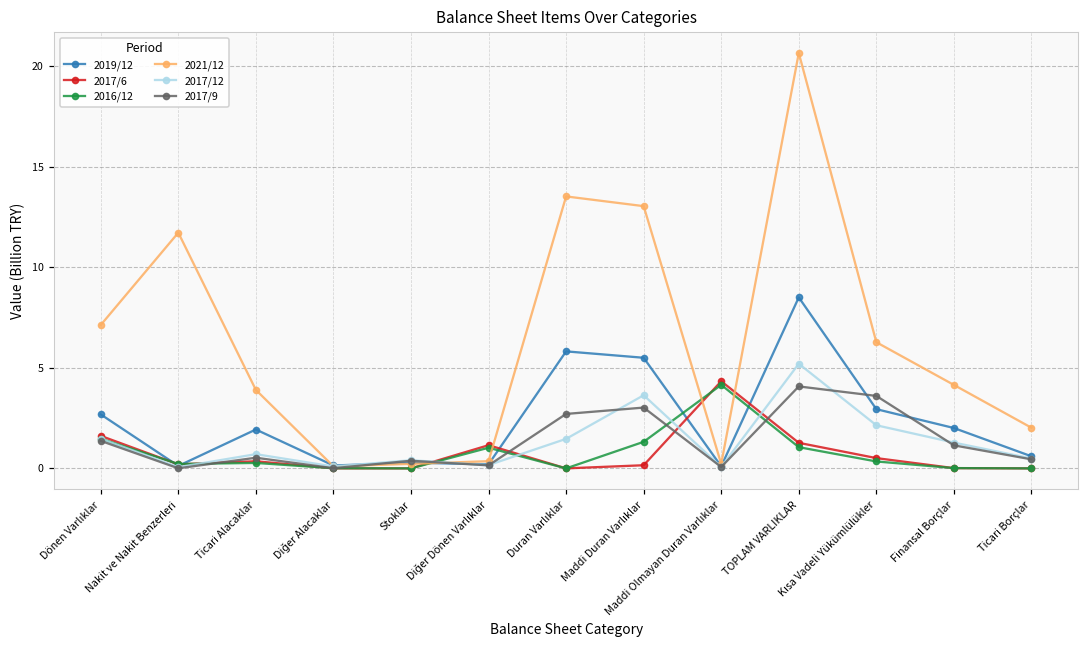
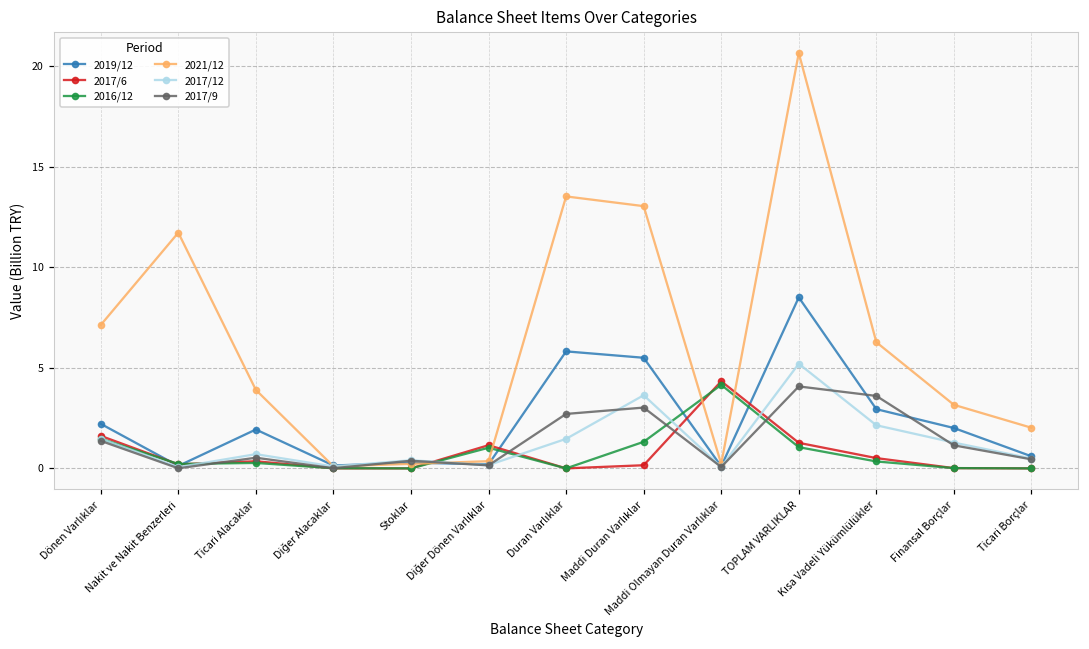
  {
    "2019/12": {
-     "Dönen Varlıklar": 2.7,
+     "Dönen Varlıklar": 2.2,
      "Ticari Alacaklar": 1.9,
      "Duran Varlıklar": 5.8,
      "Maddi Duran Varlıklar": 5.5,
      "TOPLAM VARLIKLAR": 8.5,
      "Kısa Vadeli Yükümlülükler": 2.9,
      "Finansal Borçlar": 2.0
    },
    "2017/6": {
      "Dönen Varlıklar": 1.6,
      "Maddi Duran Varlıklar": 0.2,
      "Maddi Olmayan Duran Varlıklar": 4.3,
      "TOPLAM VARLIKLAR": 1.3,
      "Kısa Vadeli Yükümlülükler": 0.5
    },
    "2016/12": {
      "Maddi Duran Varlıklar": 1.3,
      "Maddi Olmayan Duran Varlıklar": 4.2,
      "TOPLAM VARLIKLAR": 1.1,
      "Kısa Vadeli Yükümlülükler": 0.3
    },
    "2021/12": {
      "Dönen Varlıklar": 7.1,
      "Nakit ve Nakit Benzerleri": 11.7,
      "Ticari Alacaklar": 3.9,
      "Diğer Dönen Varlıklar": 0.4,
      "Duran Varlıklar": 13.5,
      "Maddi Duran Varlıklar": 13.0,
      "TOPLAM VARLIKLAR": 20.6,
      "Kısa Vadeli Yükümlülükler": 6.3,
-     "Finansal Borçlar": 4.1,
+     "Finansal Borçlar": 3.2,
      "Ticari Borçlar": 2.0
    },
    "2017/12": {
      "Ticari Alacaklar": 0.7,
      "Duran Varlıklar": 1.5,
      "Maddi Duran Varlıklar": 3.6,
      "TOPLAM VARLIKLAR": 5.2,
      "Kısa Vadeli Yükümlülükler": 2.1
    },
    "2017/9": {
      "Ticari Alacaklar": 0.5,
      "Duran Varlıklar": 2.7,
      "Maddi Duran Varlıklar": 3.0,
      "TOPLAM VARLIKLAR": 4.1,
      "Kısa Vadeli Yükümlülükler": 3.6
    }
  }
